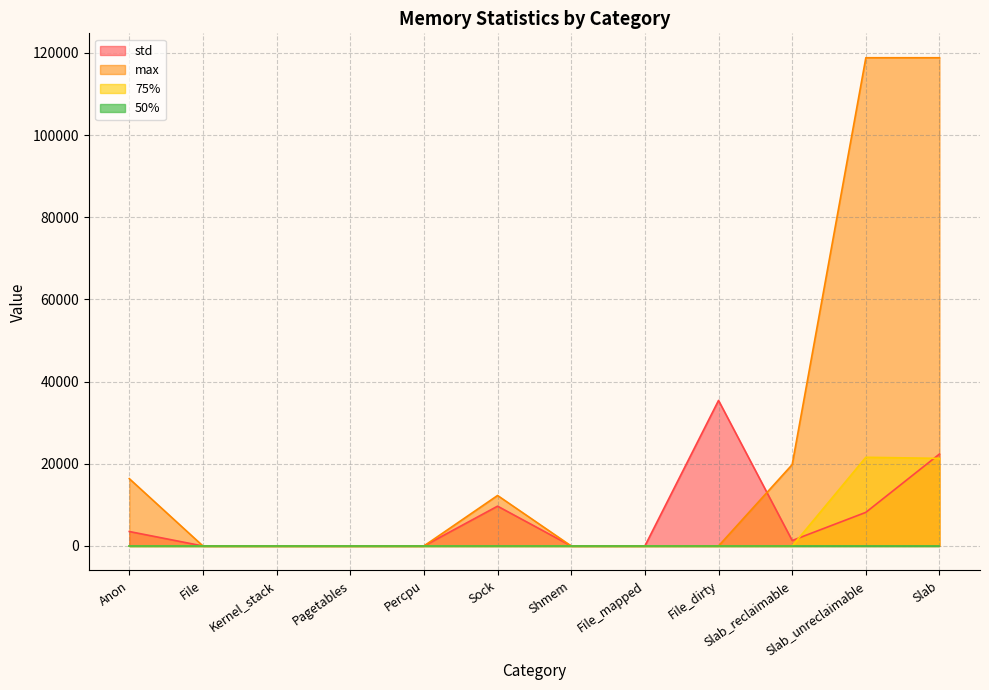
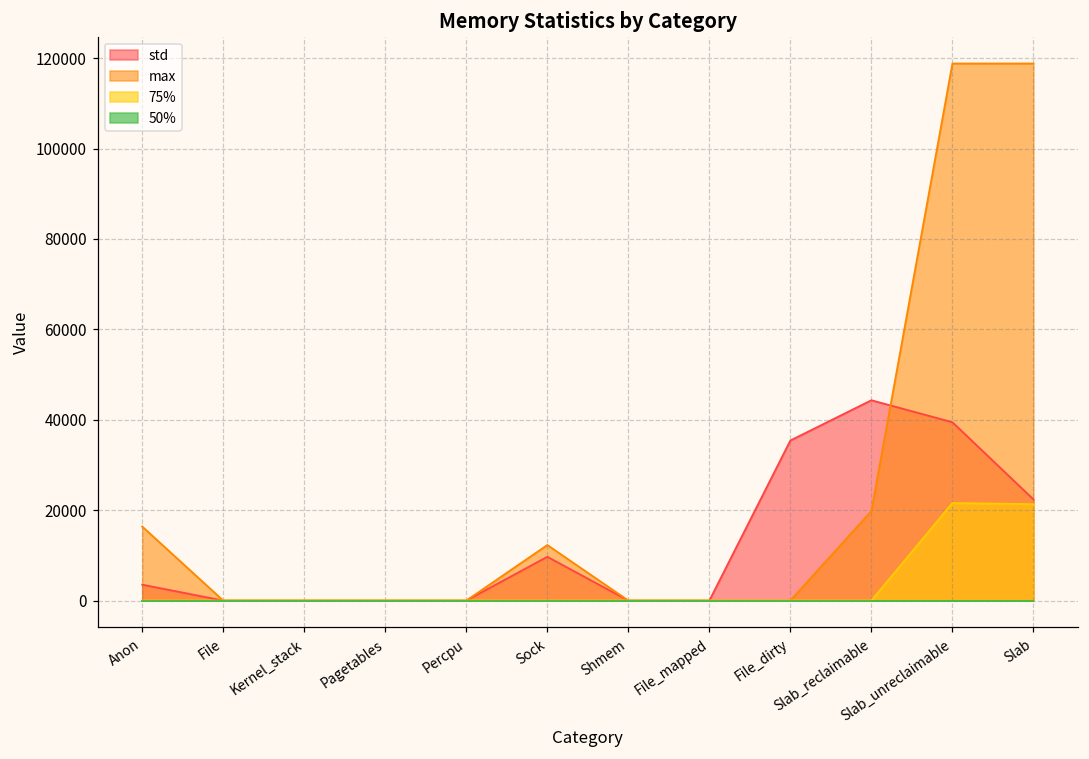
  {
    "std": {
      "Anon": 4000,
      "Sock": 10000,
      "File_dirty": 35000,
-     "Slab_reclaimable": 1000,
-     "Slab_unreclaimable": 8000,
+     "Slab_reclaimable": 44000,
+     "Slab_unreclaimable": 39000,
      "Slab": 22000
    },
    "50%": {
      "Slab_unreclaimable": 0,
      "Slab": 0
    }
  }
